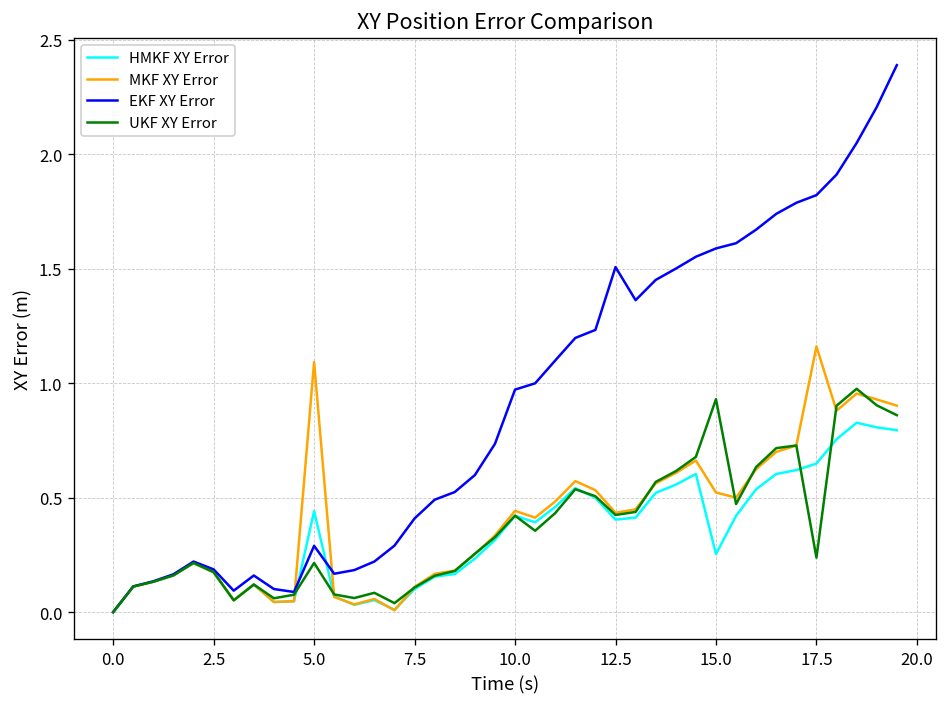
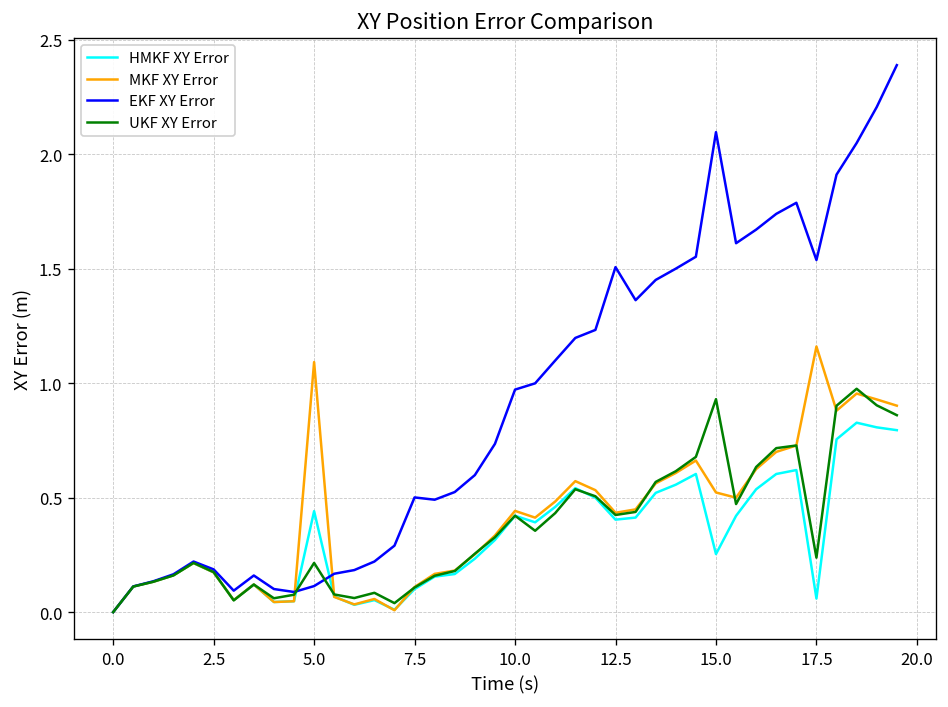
  {
    "HMKF XY Error": {
      "5.0": 0.44,
      "12.5": 0.40,
      "15.0": 0.25,
-     "17.5": 0.65
+     "17.5": 0.06
    },
    "MKF XY Error": {
      "5.0": 1.09,
      "10.0": 0.44,
      "15.0": 0.52,
      "17.5": 1.16
    },
    "EKF XY Error": {
-     "5.0": 0.29,
-     "7.5": 0.41,
+     "5.0": 0.11,
+     "7.5": 0.50,
      "10.0": 0.97,
      "12.5": 1.51,
-     "15.0": 1.59,
-     "17.5": 1.82
+     "15.0": 2.10,
+     "17.5": 1.54
    },
    "UKF XY Error": {
      "5.0": 0.21,
      "15.0": 0.93,
      "17.5": 0.24
    }
  }
